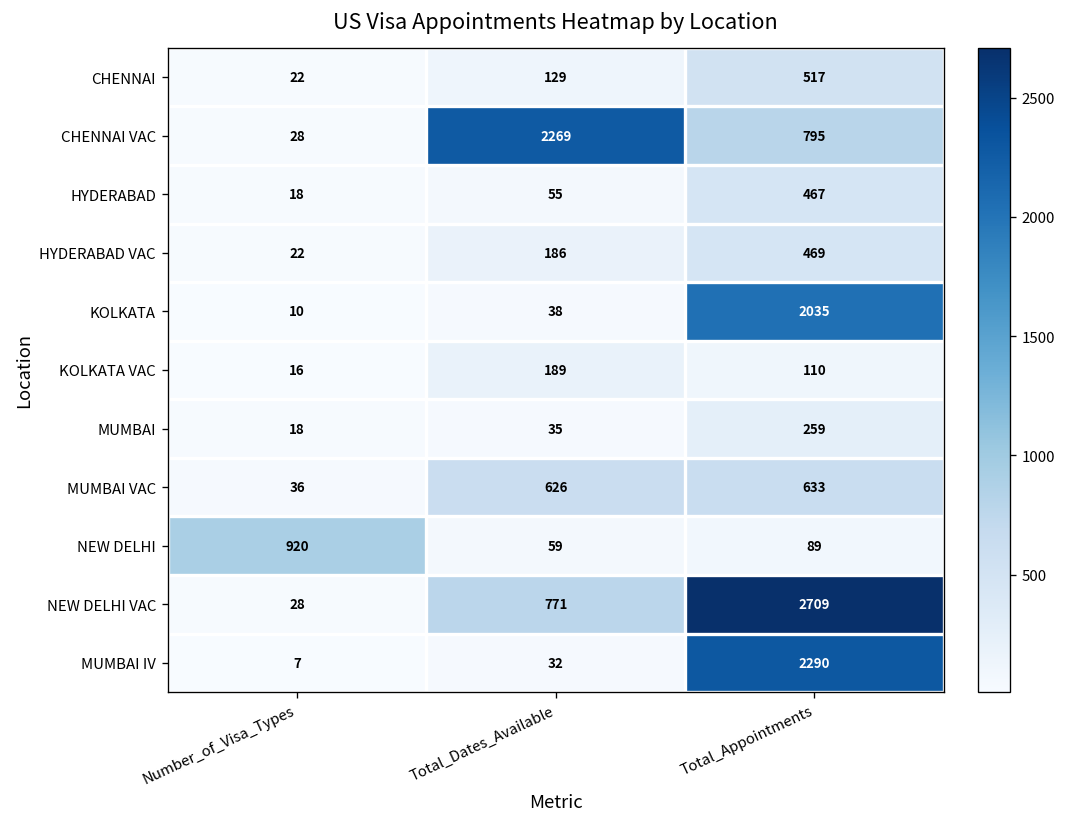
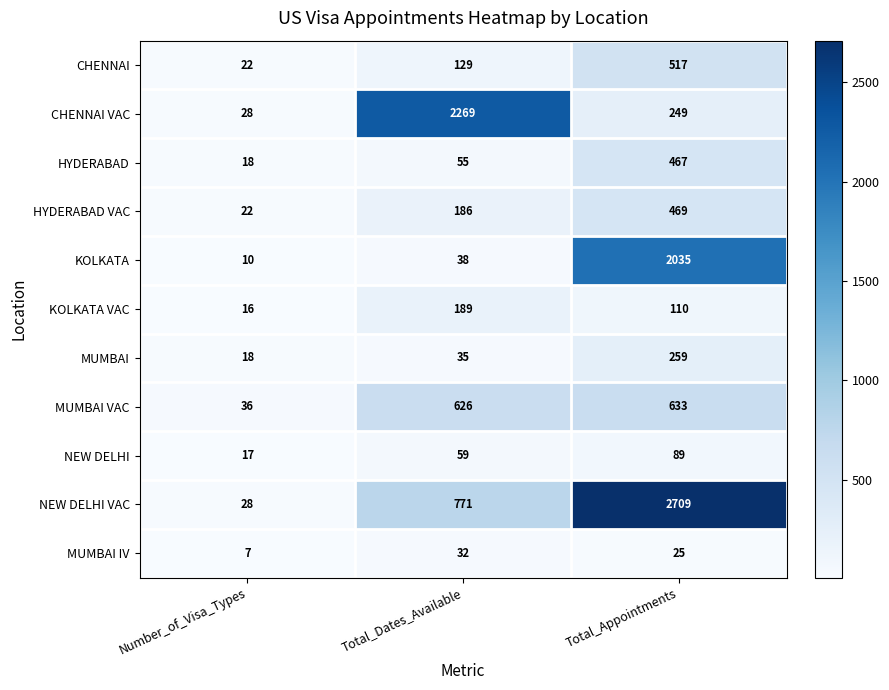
  {
    "CHENNAI": {
      "Number_of_Visa_Types": 22,
      "Total_Dates_Available": 129,
      "Total_Appointments": 517
    },
    "CHENNAI VAC": {
      "Number_of_Visa_Types": 28,
      "Total_Dates_Available": 2269,
-     "Total_Appointments": 795
+     "Total_Appointments": 249
    },
    "HYDERABAD": {
      "Number_of_Visa_Types": 18,
      "Total_Dates_Available": 55,
      "Total_Appointments": 467
    },
    "HYDERABAD VAC": {
      "Number_of_Visa_Types": 22,
      "Total_Dates_Available": 186,
      "Total_Appointments": 469
    },
    "KOLKATA": {
      "Number_of_Visa_Types": 10,
      "Total_Dates_Available": 38,
      "Total_Appointments": 2035
    },
    "KOLKATA VAC": {
      "Number_of_Visa_Types": 16,
      "Total_Dates_Available": 189,
      "Total_Appointments": 110
    },
    "MUMBAI": {
      "Number_of_Visa_Types": 18,
      "Total_Dates_Available": 35,
      "Total_Appointments": 259
    },
    "MUMBAI VAC": {
      "Number_of_Visa_Types": 36,
      "Total_Dates_Available": 626,
      "Total_Appointments": 633
    },
    "NEW DELHI": {
-     "Number_of_Visa_Types": 920,
+     "Number_of_Visa_Types": 17,
      "Total_Dates_Available": 59,
      "Total_Appointments": 89
    },
    "NEW DELHI VAC": {
      "Number_of_Visa_Types": 28,
      "Total_Dates_Available": 771,
      "Total_Appointments": 2709
    },
    "MUMBAI IV": {
      "Number_of_Visa_Types": 7,
      "Total_Dates_Available": 32,
-     "Total_Appointments": 2290
+     "Total_Appointments": 25
    }
  }
